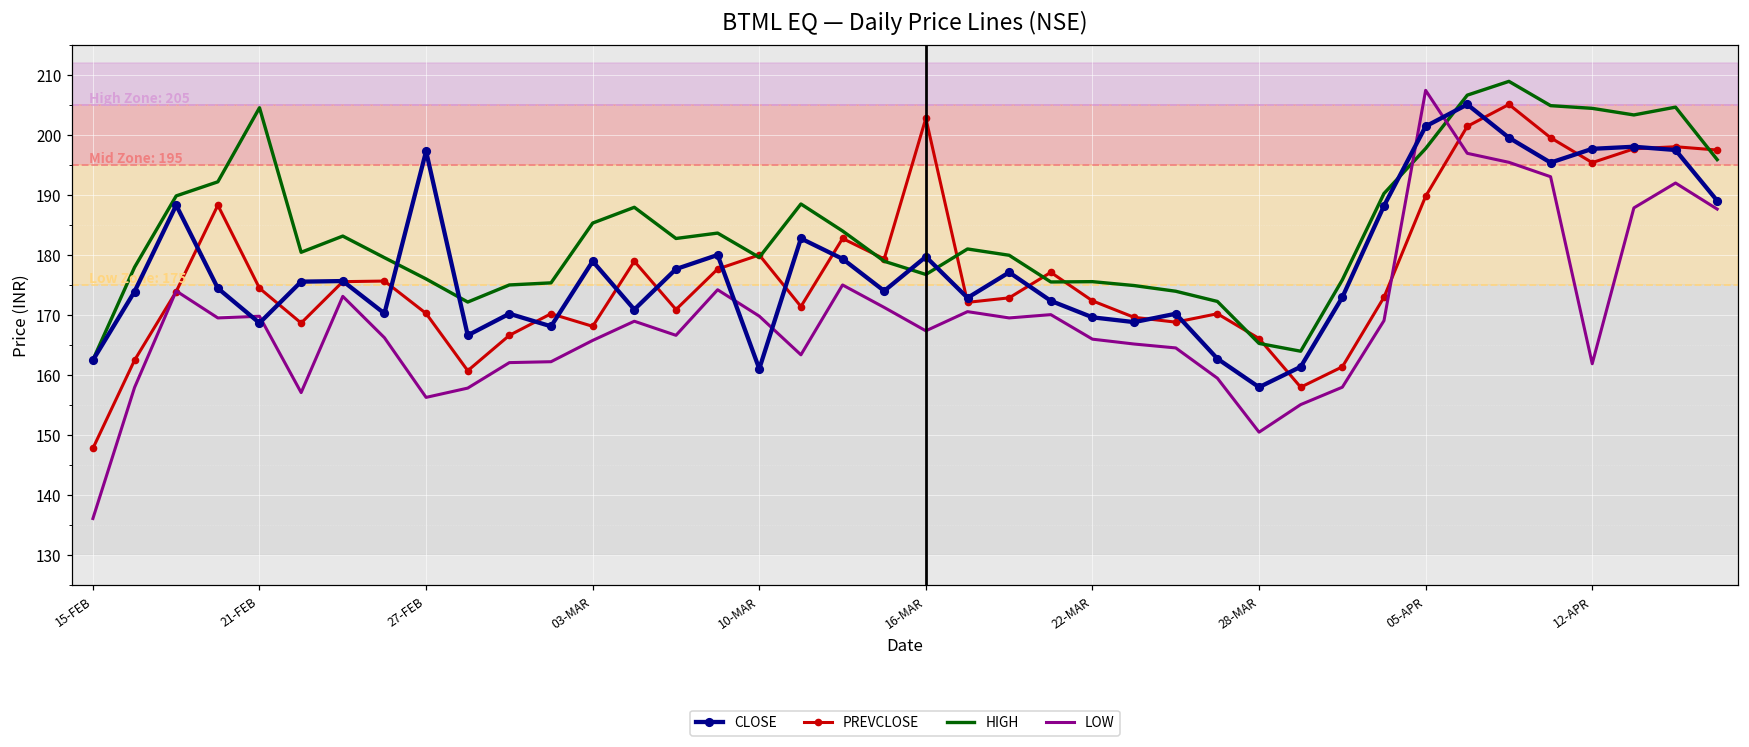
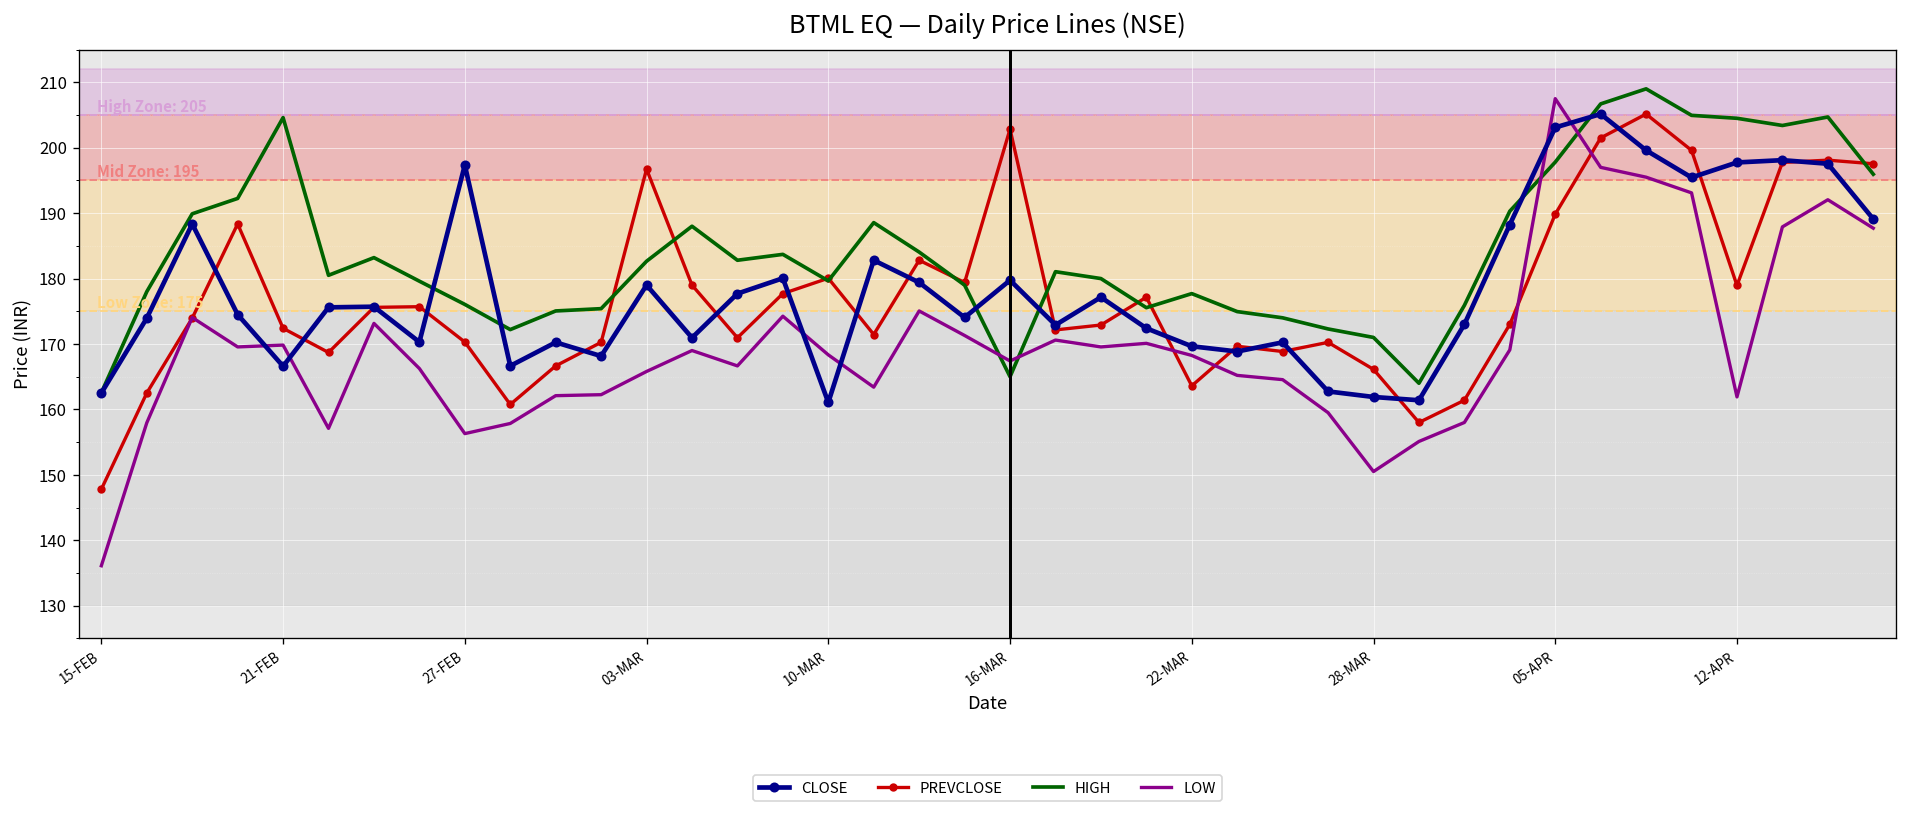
  {
    "CLOSE": {
-     "21-FEB": 169,
+     "21-FEB": 167,
      "27-FEB": 197,
      "03-MAR": 179,
      "10-MAR": 161,
      "16-MAR": 180,
      "22-MAR": 170,
-     "28-MAR": 158,
-     "05-APR": 202,
+     "28-MAR": 162,
+     "05-APR": 203,
      "12-APR": 198
    },
    "PREVCLOSE": {
      "15-FEB": 148,
-     "21-FEB": 175,
+     "21-FEB": 172,
      "27-FEB": 170,
-     "03-MAR": 168,
+     "03-MAR": 197,
      "16-MAR": 203,
-     "22-MAR": 172,
+     "22-MAR": 164,
      "28-MAR": 166,
      "05-APR": 190,
-     "12-APR": 195
+     "12-APR": 179
    },
    "HIGH": {
      "21-FEB": 205,
      "27-FEB": 176,
-     "03-MAR": 185,
-     "16-MAR": 177,
-     "22-MAR": 176,
-     "28-MAR": 165,
+     "03-MAR": 183,
+     "16-MAR": 165,
+     "22-MAR": 178,
+     "28-MAR": 171,
      "05-APR": 198,
      "12-APR": 205
    },
    "LOW": {
      "15-FEB": 136,
      "21-FEB": 170,
      "27-FEB": 156,
      "03-MAR": 166,
-     "10-MAR": 170,
+     "10-MAR": 168,
      "16-MAR": 167,
-     "22-MAR": 166,
+     "22-MAR": 168,
      "28-MAR": 151,
      "05-APR": 208,
      "12-APR": 162
    }
  }
